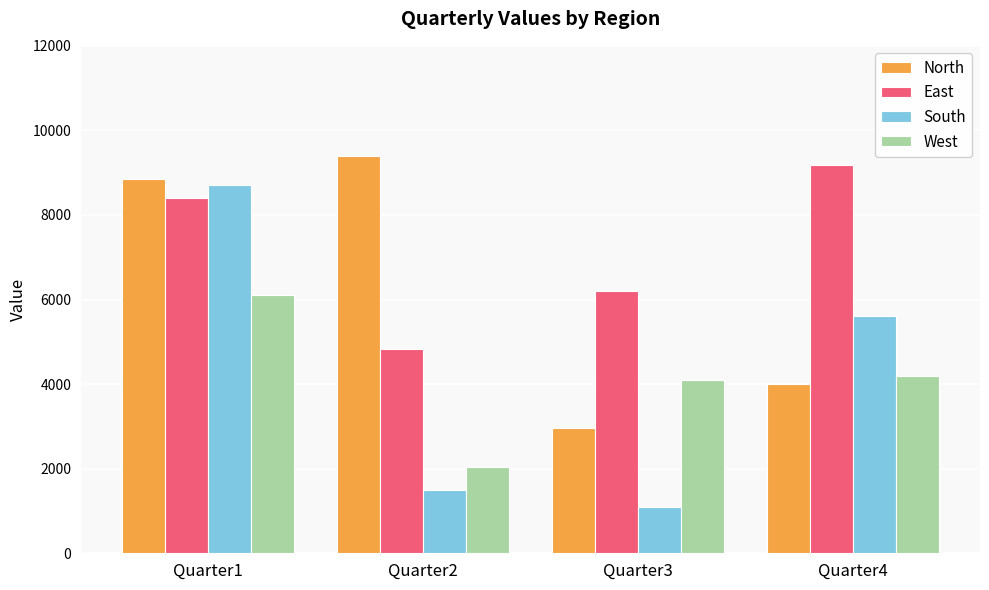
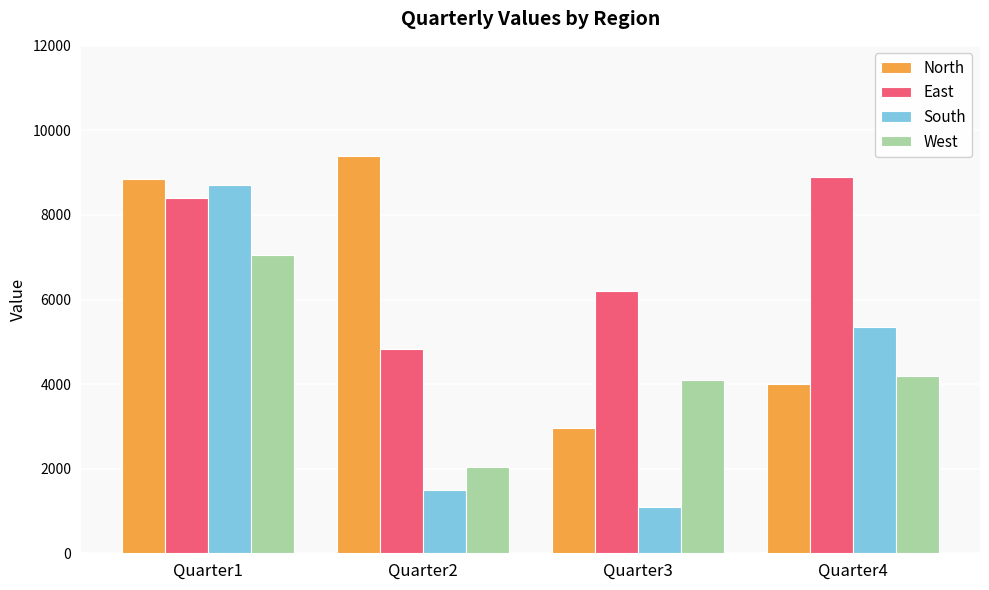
  {
    "North": {
      "Quarter1": 8800,
      "Quarter2": 9400,
      "Quarter3": 3000,
      "Quarter4": 4000
    },
    "East": {
      "Quarter1": 8400,
      "Quarter2": 4800,
      "Quarter3": 6200,
-     "Quarter4": 9200
+     "Quarter4": 8900
    },
    "South": {
      "Quarter1": 8700,
      "Quarter2": 1500,
      "Quarter3": 1100,
-     "Quarter4": 5600
+     "Quarter4": 5300
    },
    "West": {
-     "Quarter1": 6100,
+     "Quarter1": 7100,
      "Quarter2": 2100,
      "Quarter3": 4100,
      "Quarter4": 4200
    }
  }
